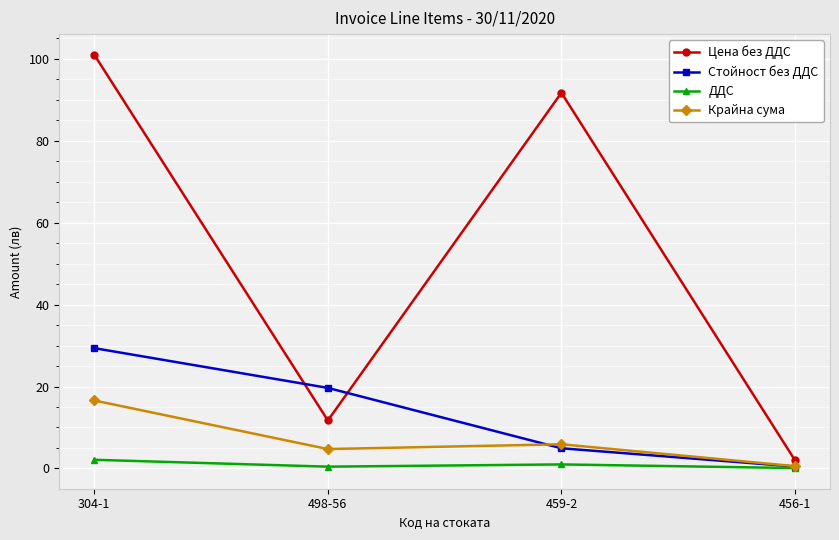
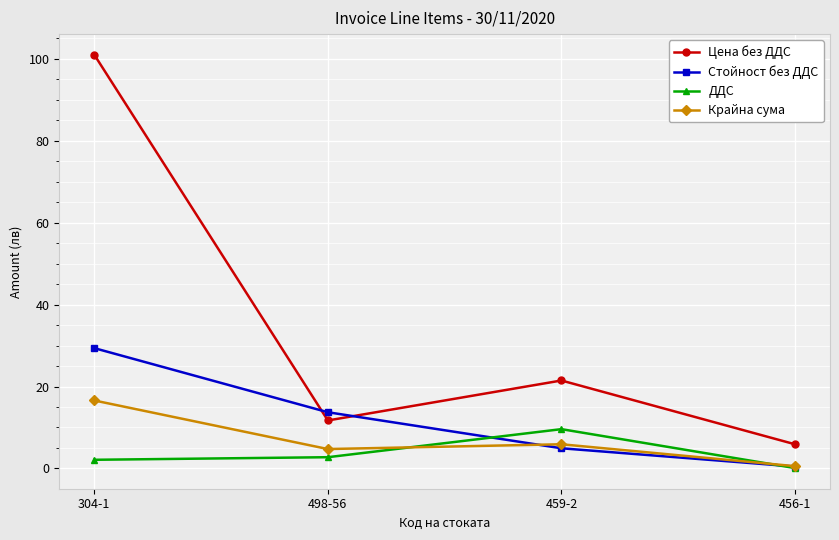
  {
    "Цена без ДДС": {
      "304-1": 101,
      "498-56": 12,
-     "459-2": 92,
-     "456-1": 2
+     "459-2": 21,
+     "456-1": 6
    },
    "Стойност без ДДС": {
      "304-1": 29,
-     "498-56": 20,
+     "498-56": 14,
      "459-2": 5
    },
    "ДДС": {
      "304-1": 2,
-     "498-56": 0,
-     "459-2": 1
+     "498-56": 3,
+     "459-2": 10
    },
    "Крайна сума": {
      "304-1": 17,
      "498-56": 5,
      "459-2": 6
    }
  }
